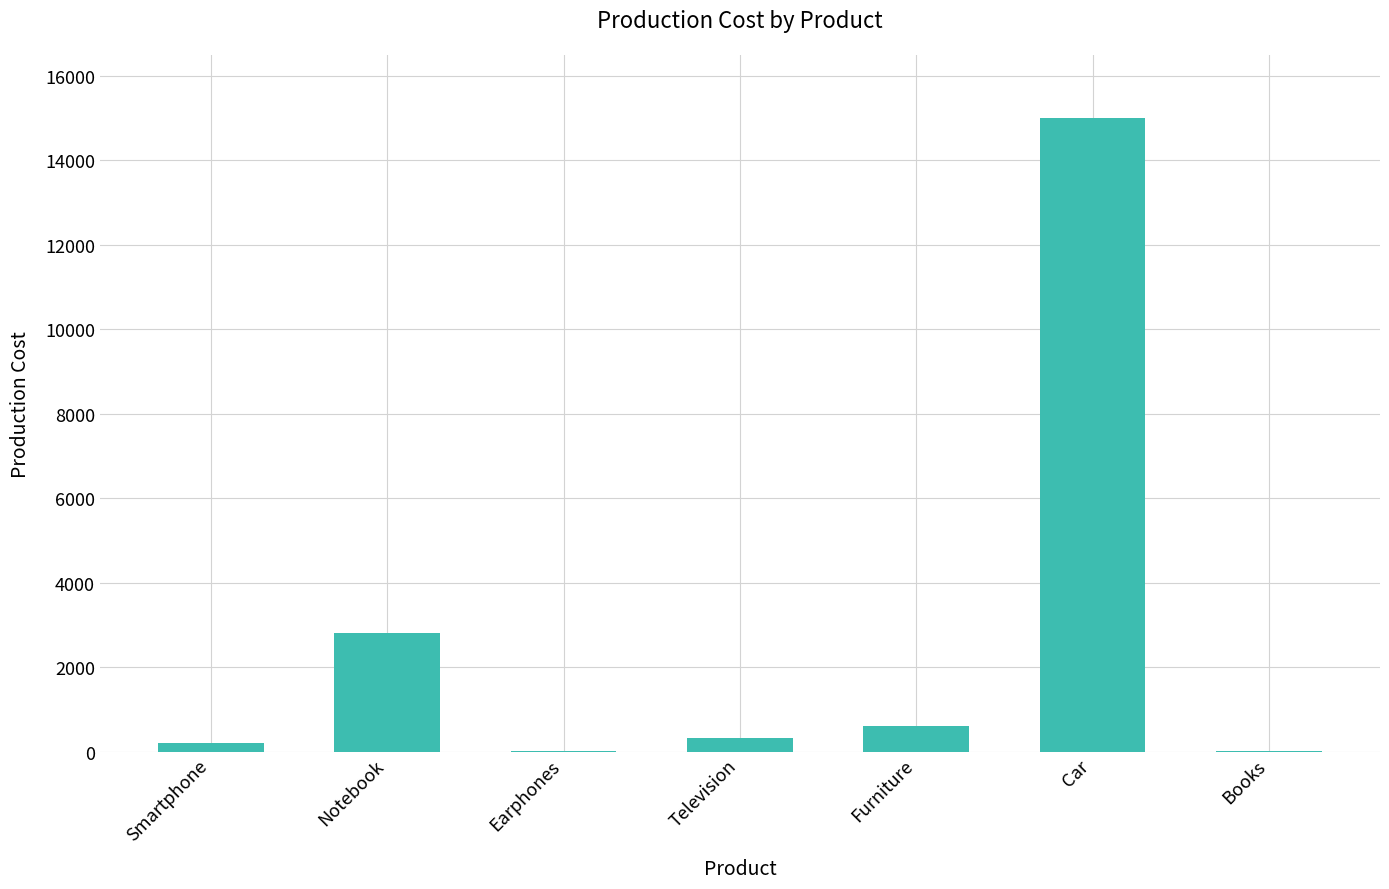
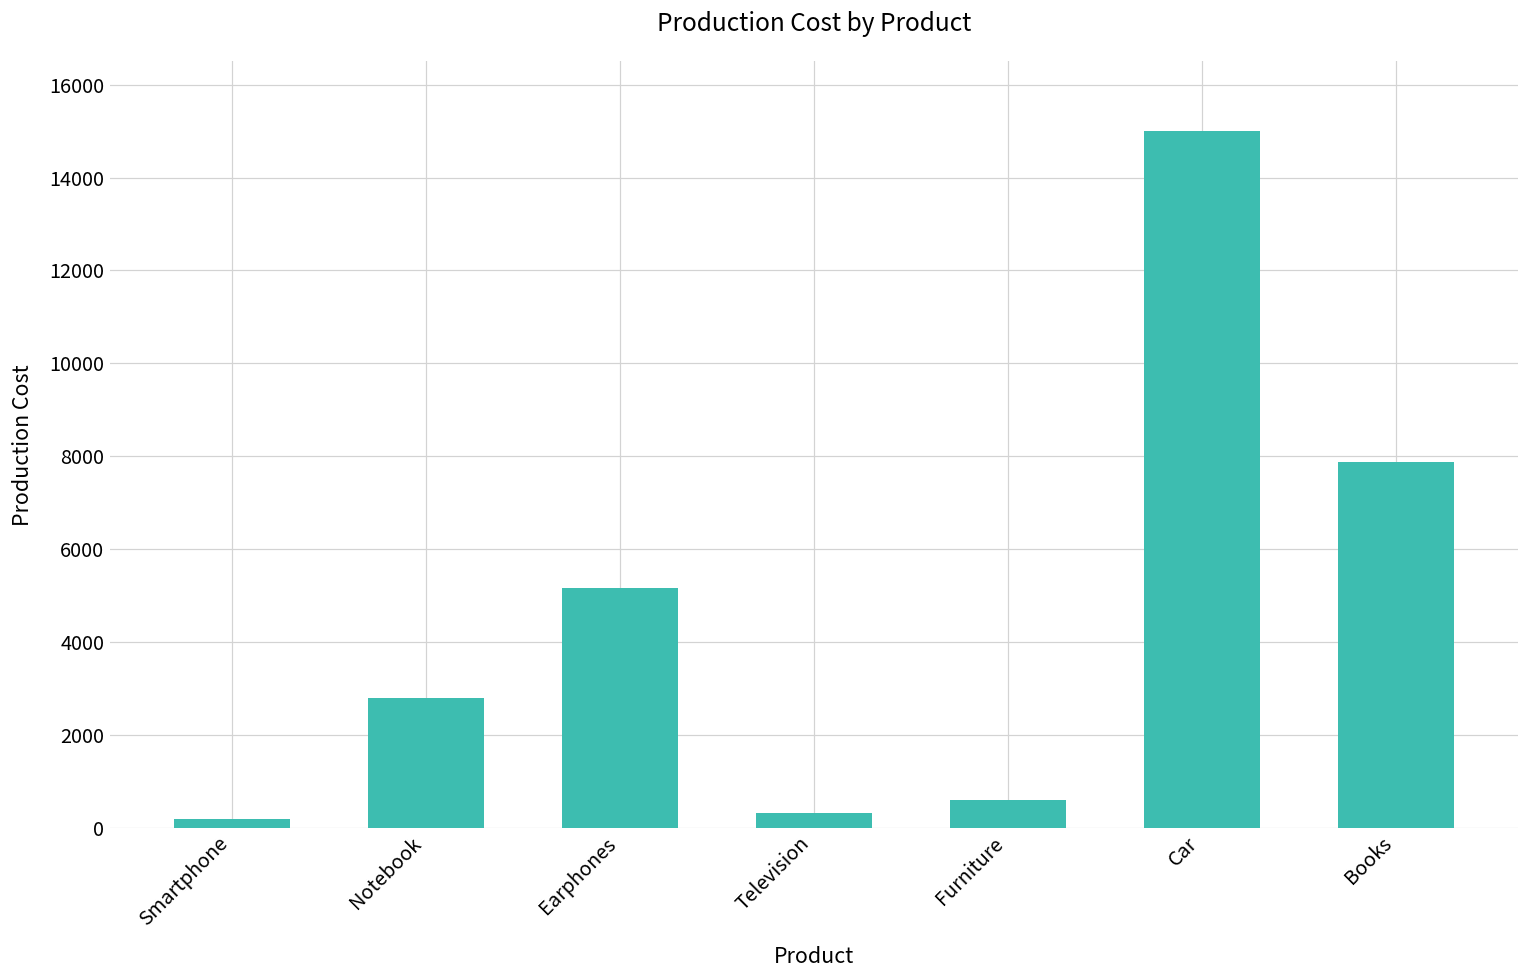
  {
    "Smartphone": 200,
    "Notebook": 2800,
-   "Earphones": 0,
+   "Earphones": 5200,
    "Television": 300,
    "Furniture": 600,
    "Car": 15000,
-   "Books": 0
+   "Books": 7900
  }
